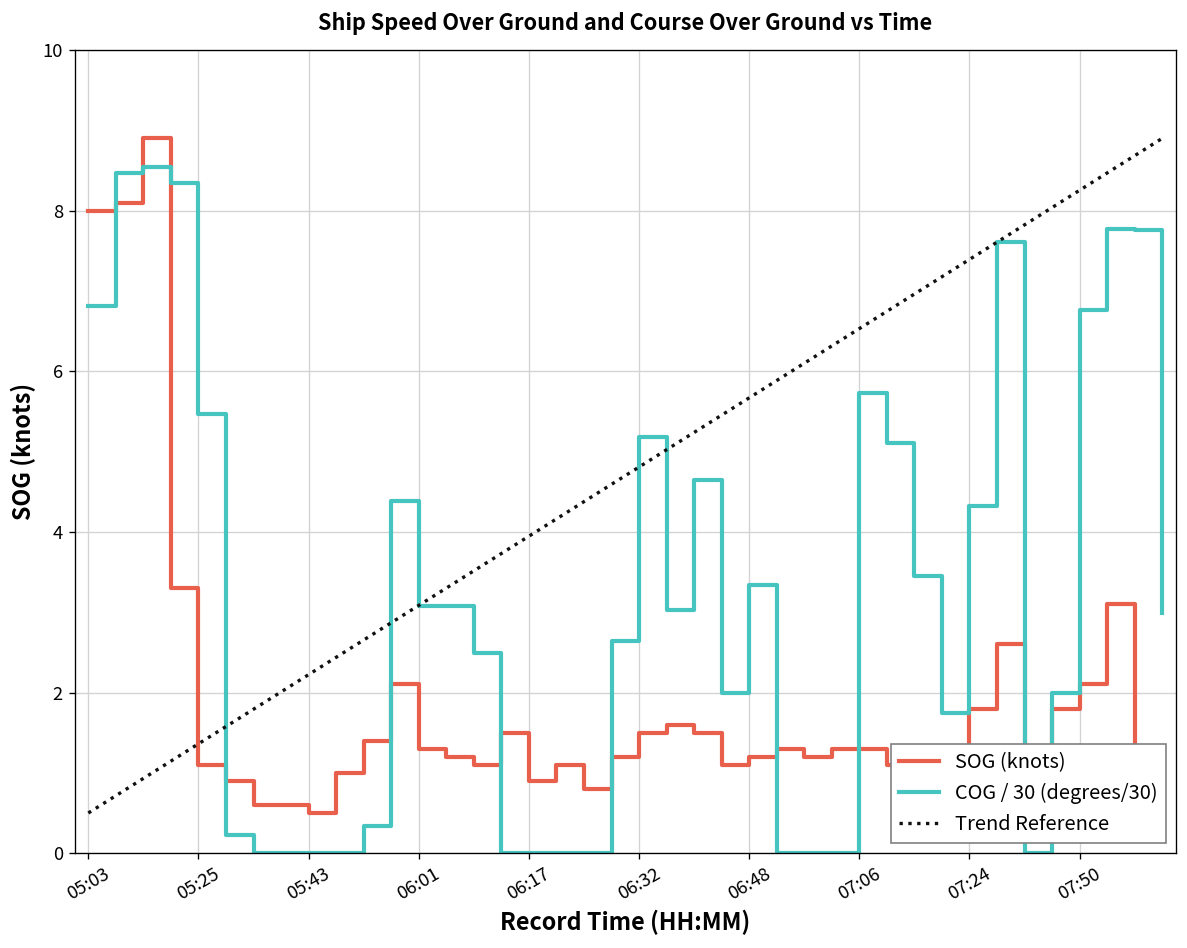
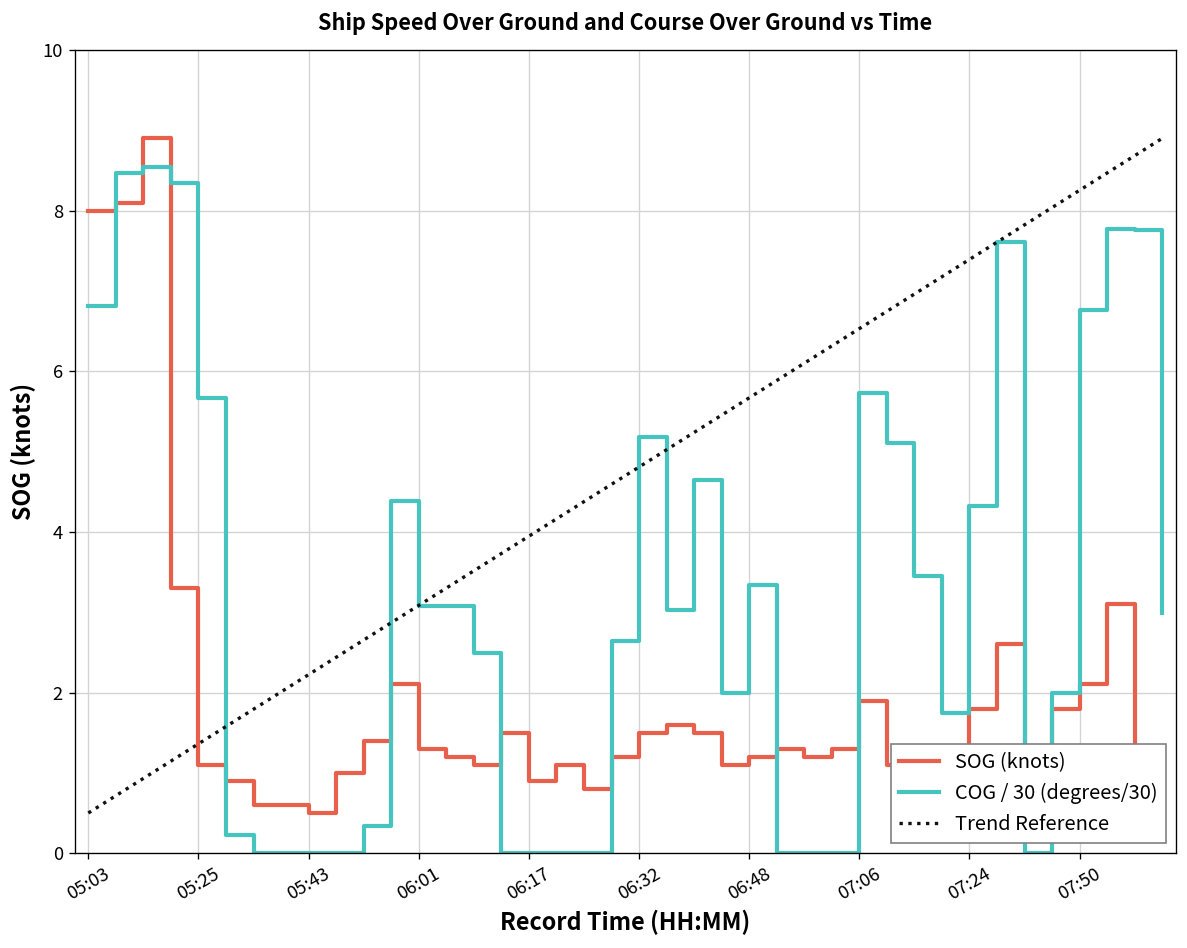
  {
    "SOG (knots)": {
      "05:03": 8.0,
      "05:25": 1.1,
      "05:43": 0.5,
      "06:01": 1.3,
      "06:17": 0.9,
      "06:32": 1.5,
      "06:48": 1.2,
-     "07:06": 1.3,
+     "07:06": 1.9,
      "07:24": 1.8,
      "07:50": 2.1
    },
    "COG / 30 (degrees/30)": {
      "05:03": 6.8,
-     "05:25": 5.5,
+     "05:25": 5.7,
      "05:43": 0.0,
      "06:01": 3.1,
      "06:17": 0.0,
      "06:32": 5.2,
      "06:48": 3.3,
      "07:06": 5.7,
      "07:24": 4.3,
      "07:50": 6.8
    },
    "Trend Reference": {
      "05:03": 0.5
    }
  }
